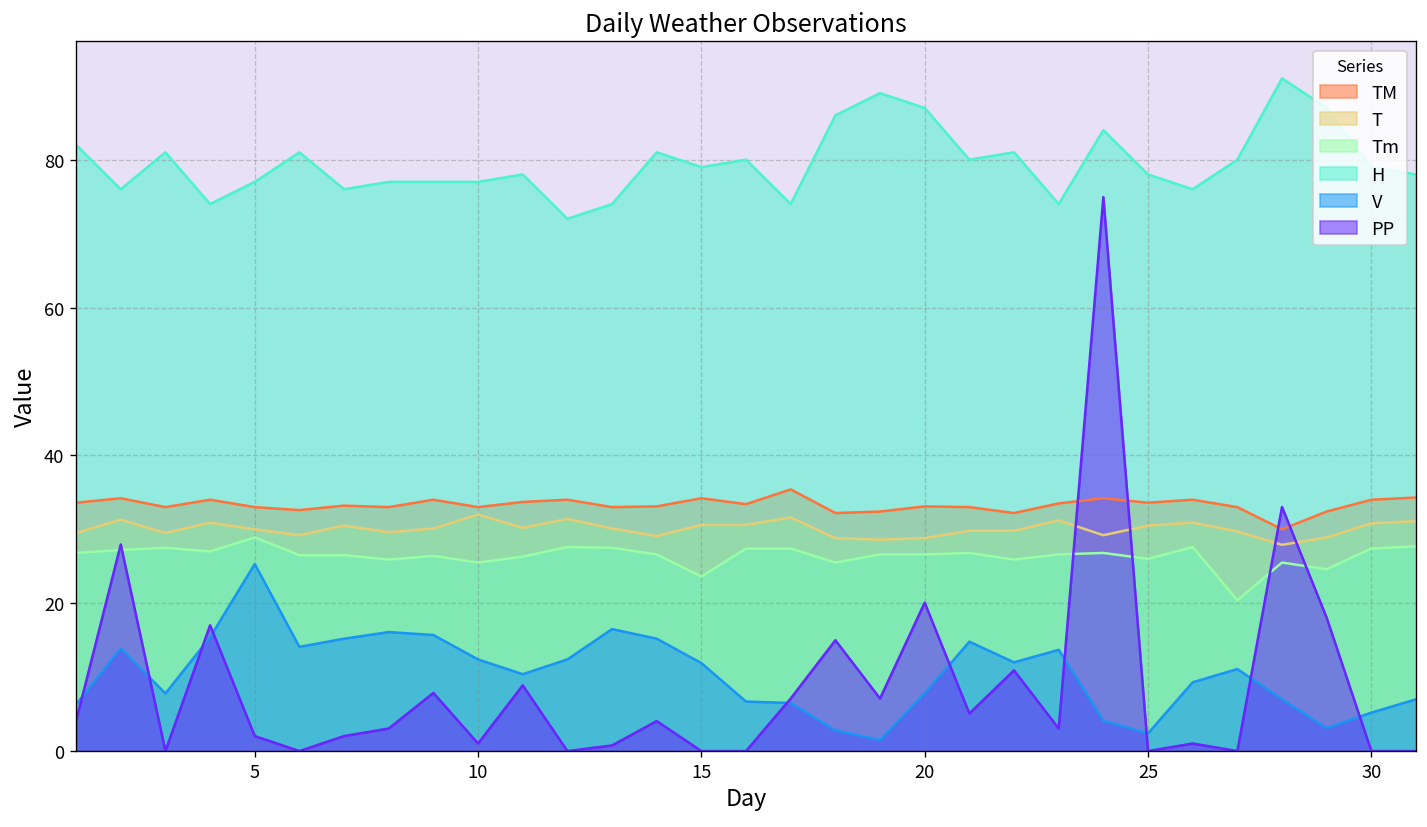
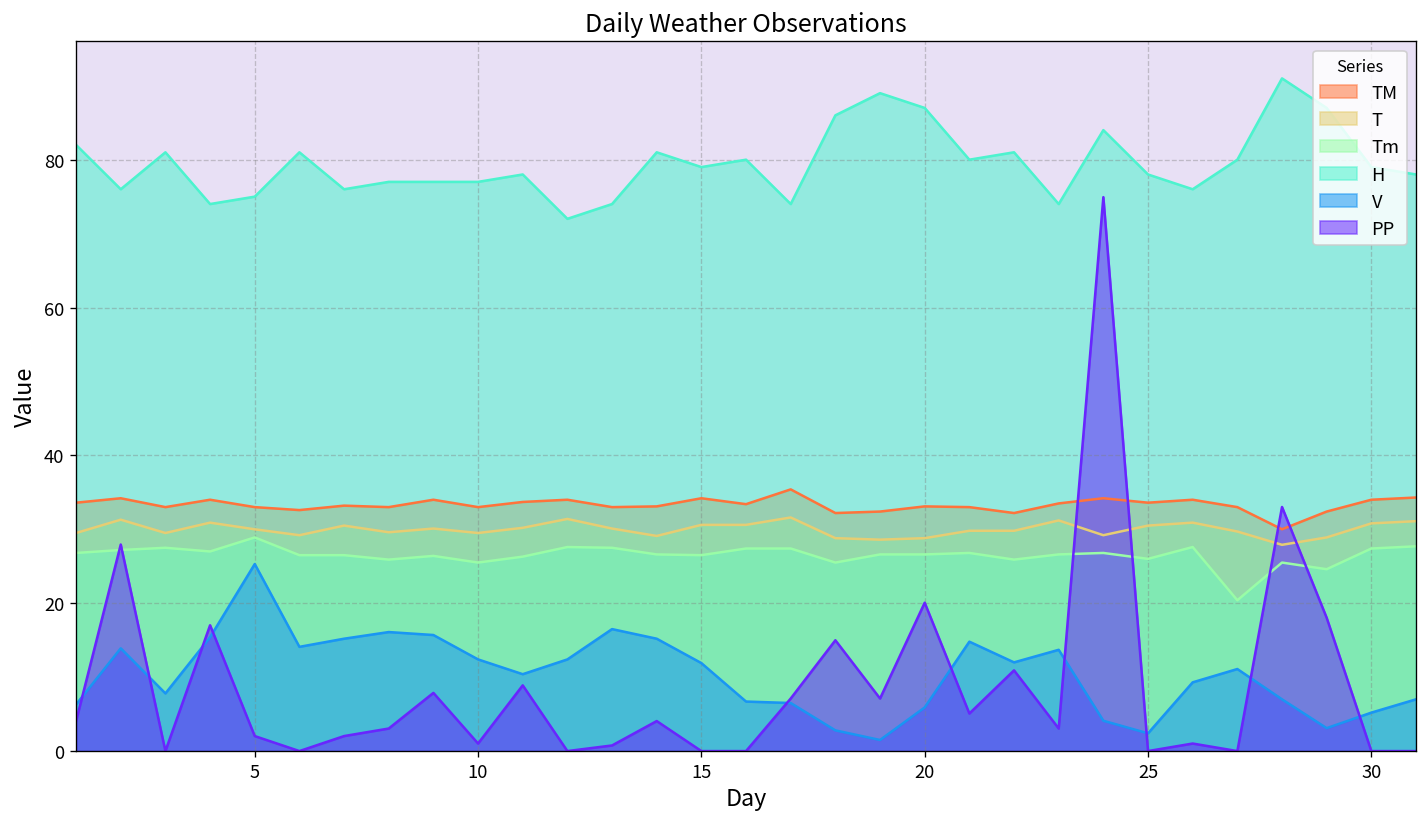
  {
    "TM": {
      "5": 33,
      "10": 33,
      "15": 34,
      "20": 33,
      "25": 34,
      "30": 34
    },
    "T": {
      "5": 30,
-     "10": 32,
+     "10": 30,
      "15": 31,
      "20": 29,
      "25": 31,
      "30": 31
    },
    "Tm": {
      "5": 29,
      "10": 26,
-     "15": 24,
+     "15": 27,
      "20": 27,
      "25": 26,
      "30": 27
    },
    "H": {
-     "5": 77,
+     "5": 75,
      "10": 77,
      "15": 79,
      "20": 87,
      "25": 78
    },
    "V": {
      "5": 25,
      "10": 12,
      "15": 12,
-     "20": 8,
+     "20": 6,
      "25": 2,
      "30": 5
    },
    "PP": {
      "5": 2,
      "10": 1,
      "15": 0,
      "20": 20,
      "25": 0,
      "30": 0
    }
  }
